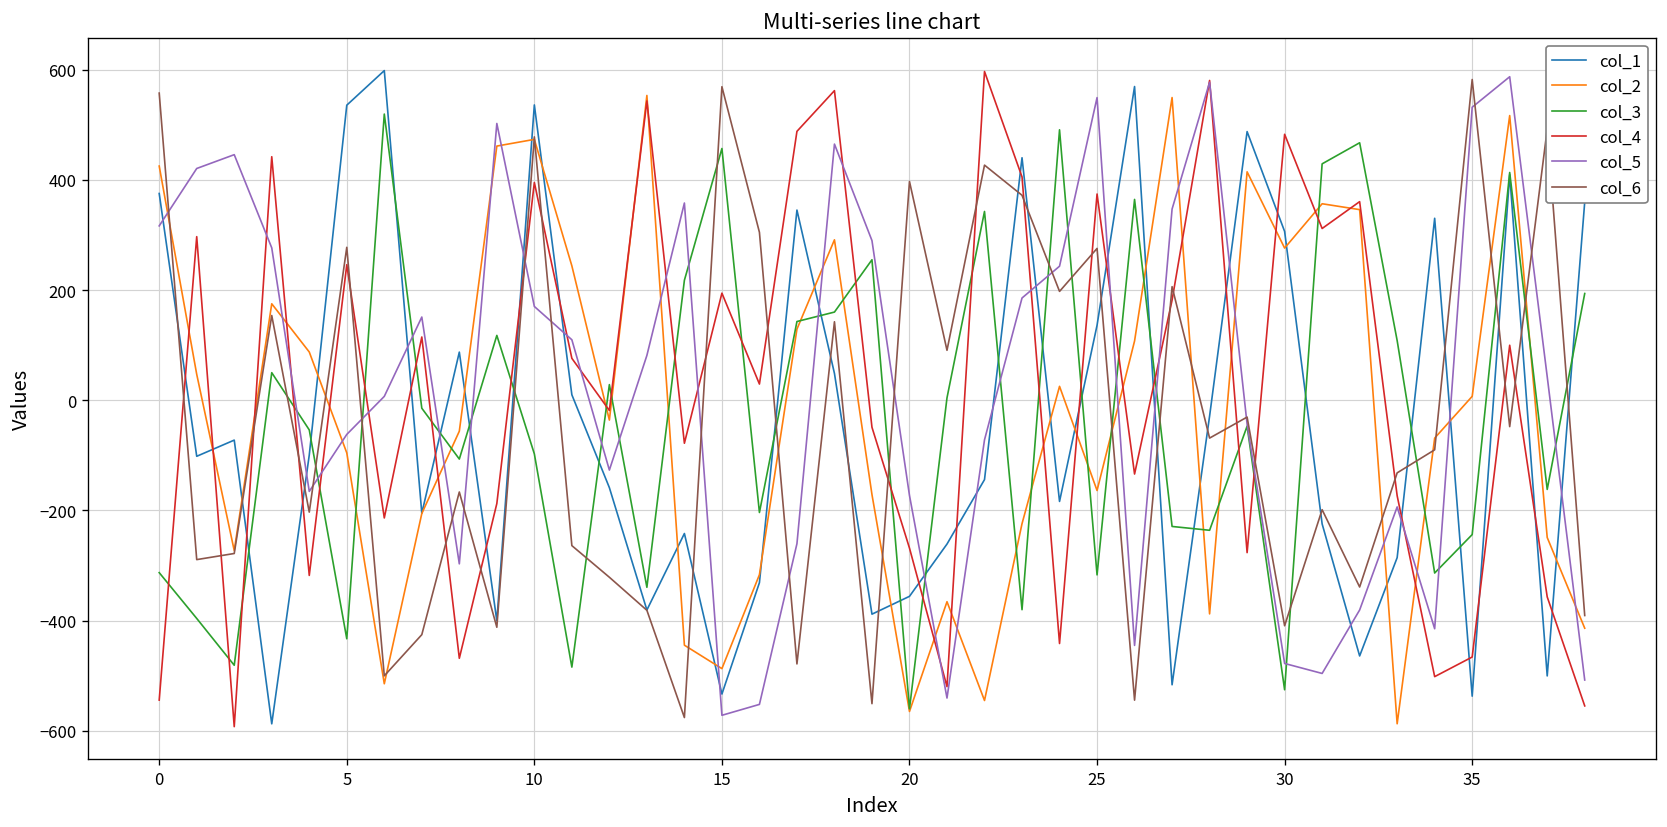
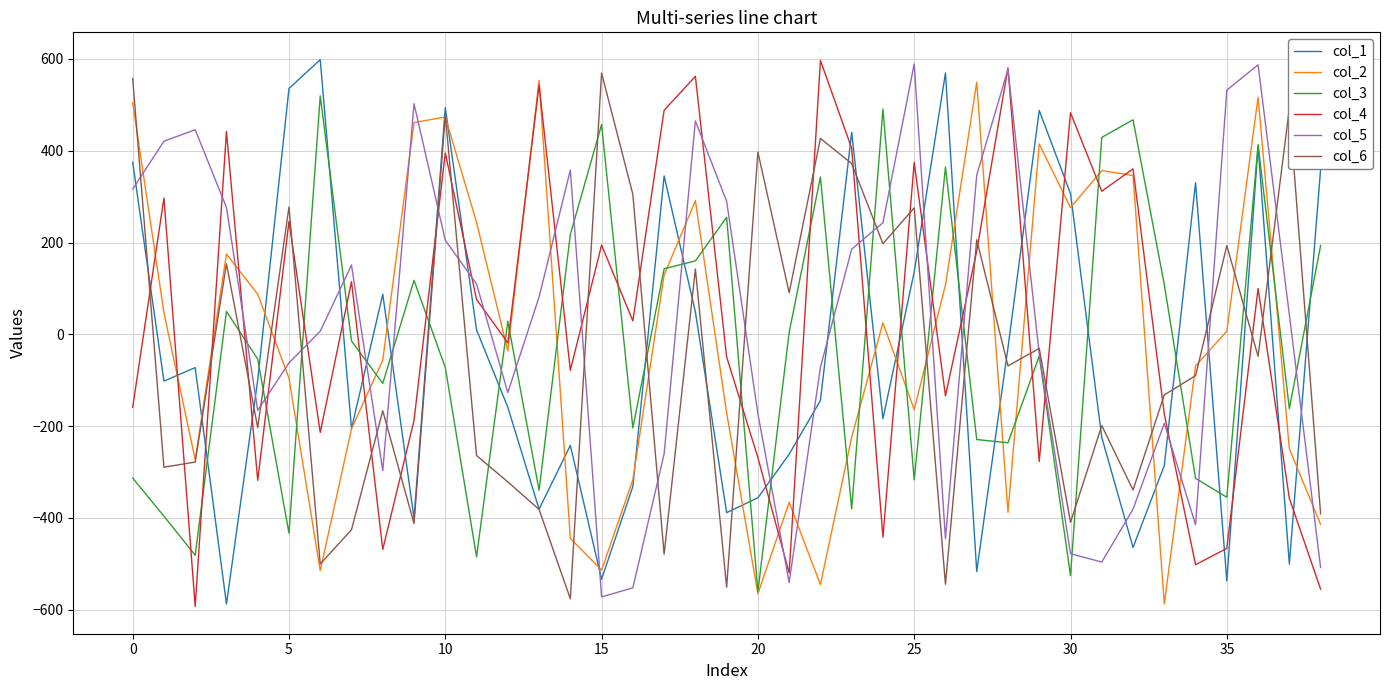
  {
    "col_1": {
      "0": 380,
      "5": 540,
-     "10": 540,
+     "10": 490,
      "15": -530,
      "20": -360,
      "25": 140,
      "30": 310,
      "35": -540
    },
    "col_2": {
-     "0": 430,
+     "0": 500,
      "5": -100,
-     "15": -490,
+     "15": -510,
      "25": -160,
      "30": 280,
      "35": 10
    },
    "col_3": {
      "0": -310,
      "5": -430,
-     "10": -100,
+     "10": -70,
      "15": 460,
      "25": -320,
      "30": -530,
-     "35": -240
+     "35": -360
    },
    "col_4": {
-     "0": -540,
+     "0": -160,
      "5": 250,
      "10": 400,
      "15": 190,
      "20": -270,
      "25": 370,
      "30": 480,
      "35": -470
    },
    "col_5": {
      "0": 320,
      "5": -60,
-     "10": 170,
+     "10": 210,
      "15": -570,
      "20": -170,
-     "25": 550,
+     "25": 590,
      "30": -480,
      "35": 530
    },
    "col_6": {
      "0": 560,
      "5": 280,
      "15": 570,
      "20": 400,
      "25": 280,
      "30": -410,
-     "35": 580
+     "35": 190
    }
  }
